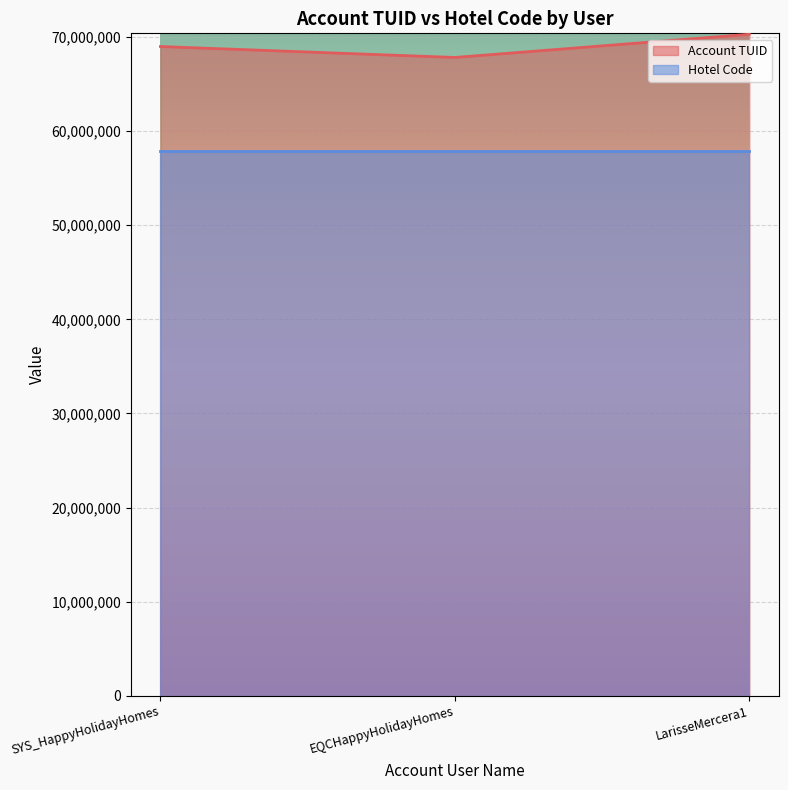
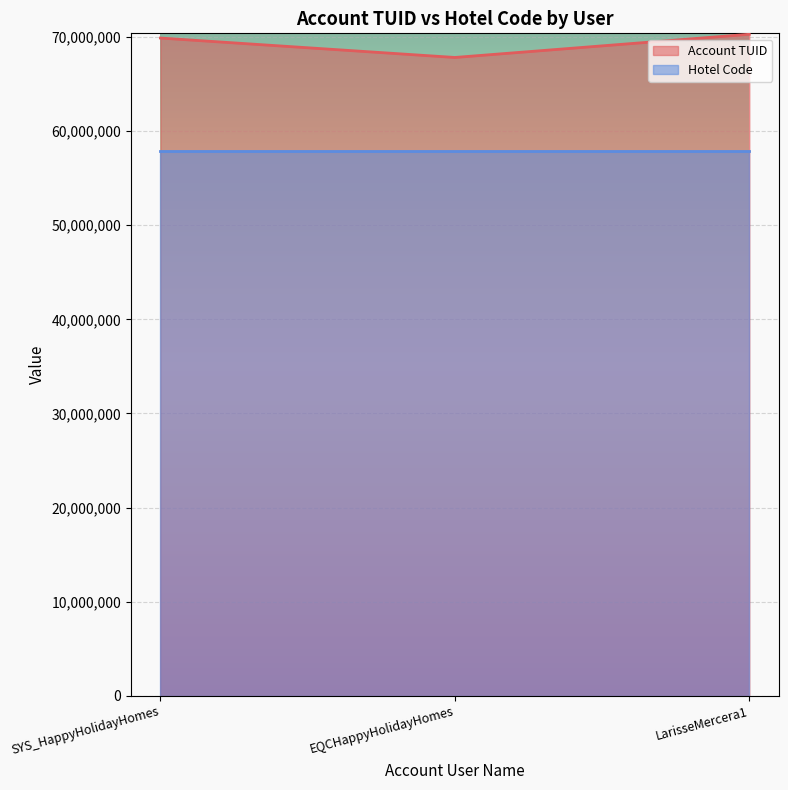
  {
    "Account TUID": {
-     "SYS_HappyHolidayHomes": "69,000,000",
+     "SYS_HappyHolidayHomes": "70,000,000",
      "EQCHappyHolidayHomes": "68,000,000",
      "LarisseMercera1": "70,000,000"
    },
    "Hotel Code": {
      "SYS_HappyHolidayHomes": "58,000,000",
      "EQCHappyHolidayHomes": "58,000,000",
      "LarisseMercera1": "58,000,000"
    }
  }
